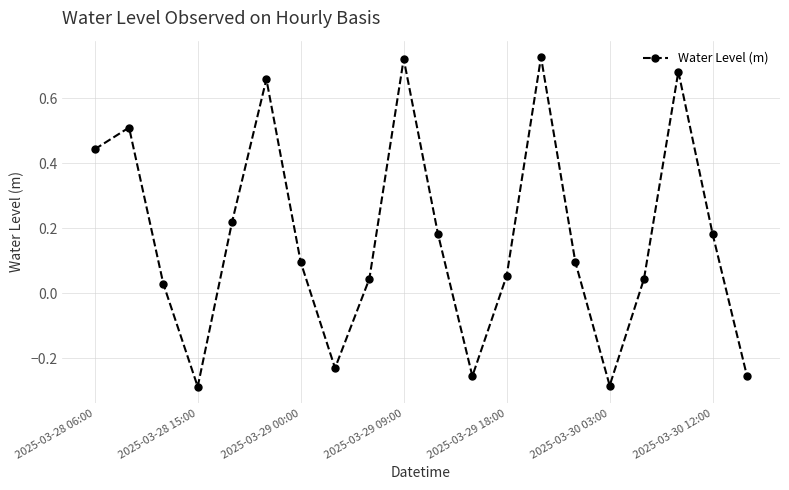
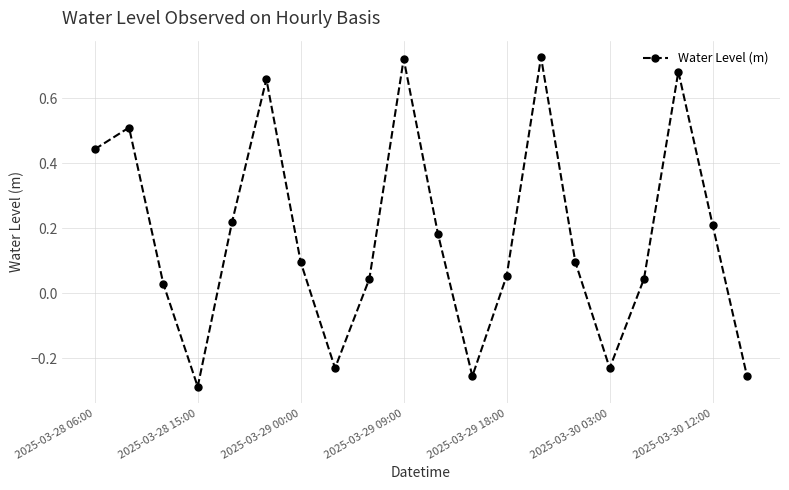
  {
    "2025-03-28 06:00": 0.44,
    "2025-03-28 15:00": -0.29,
    "2025-03-29 00:00": 0.10,
    "2025-03-29 09:00": 0.72,
    "2025-03-29 18:00": 0.05,
-   "2025-03-30 03:00": -0.28,
-   "2025-03-30 12:00": 0.18
+   "2025-03-30 03:00": -0.23,
+   "2025-03-30 12:00": 0.21
  }
